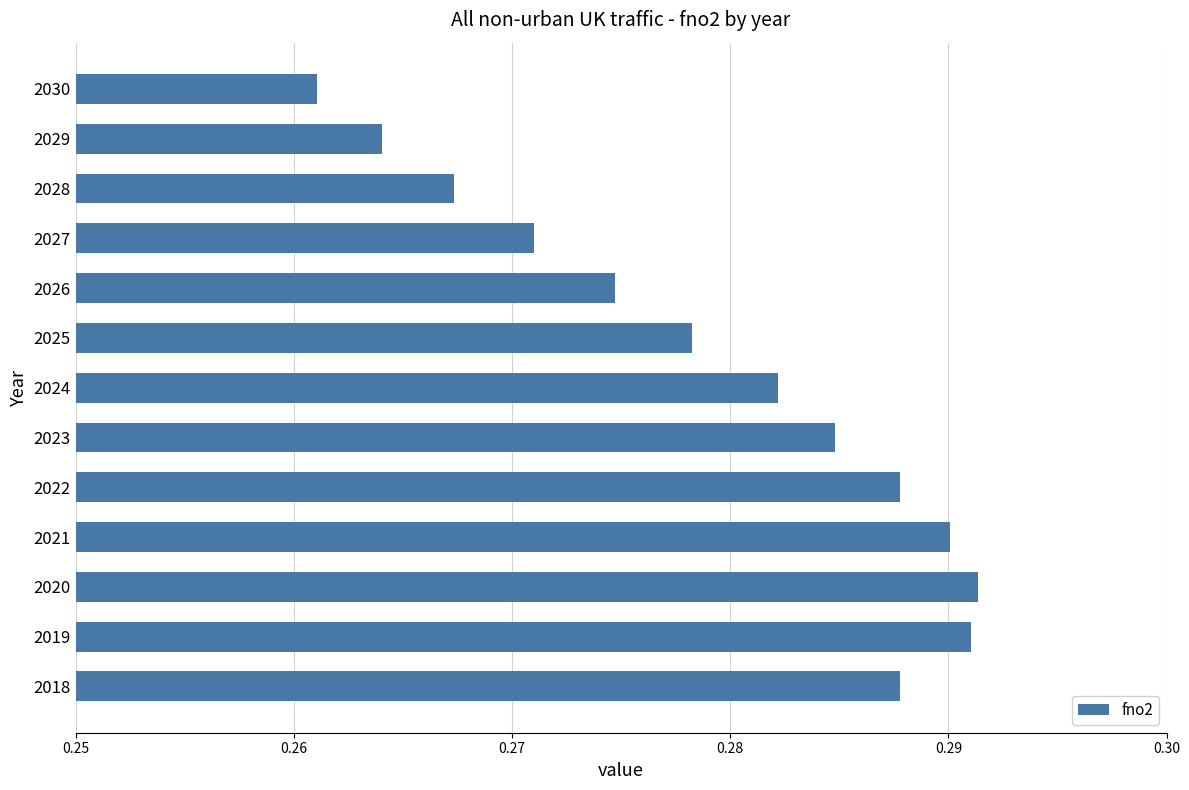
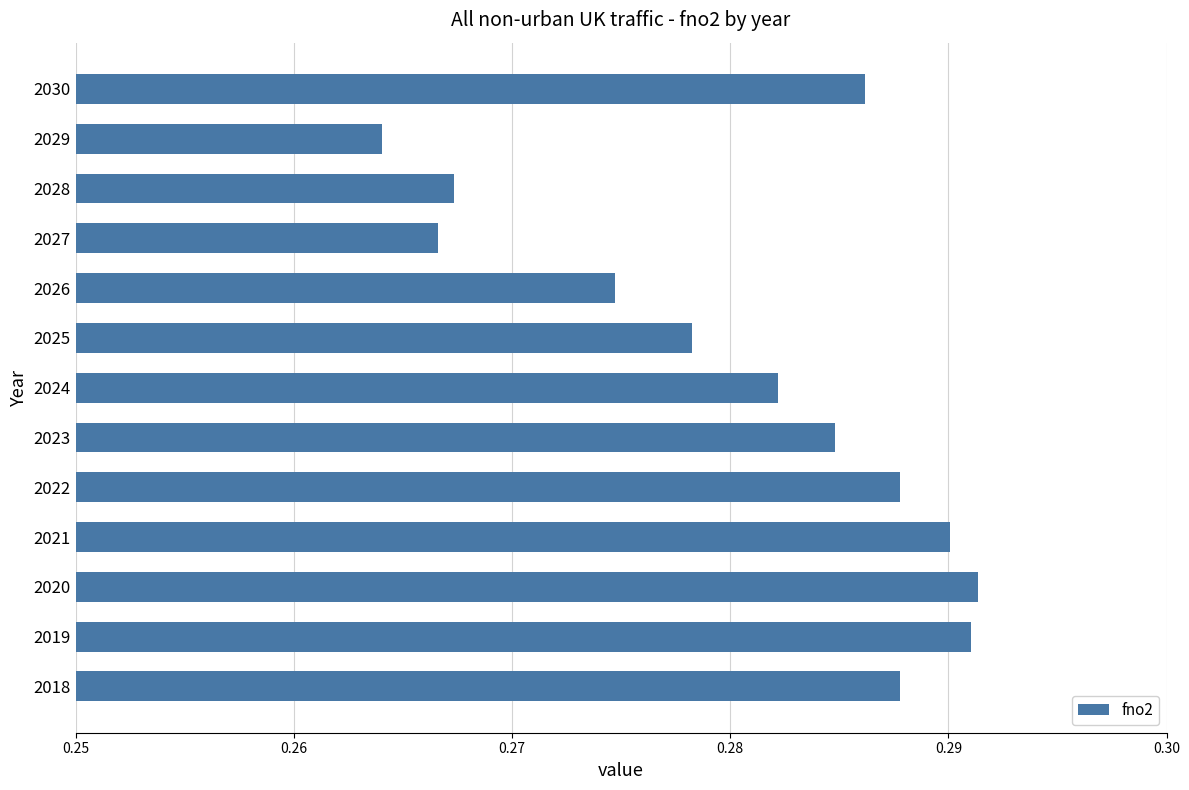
  {
-   "2030": 0.2611,
+   "2030": 0.2862,
    "2029": 0.2640,
    "2028": 0.2674,
-   "2027": 0.2710,
+   "2027": 0.2666,
    "2026": 0.2747,
    "2025": 0.2783,
    "2024": 0.2822,
    "2023": 0.2848,
    "2022": 0.2878,
    "2021": 0.2901,
    "2020": 0.2913,
    "2019": 0.2910,
    "2018": 0.2878
  }
